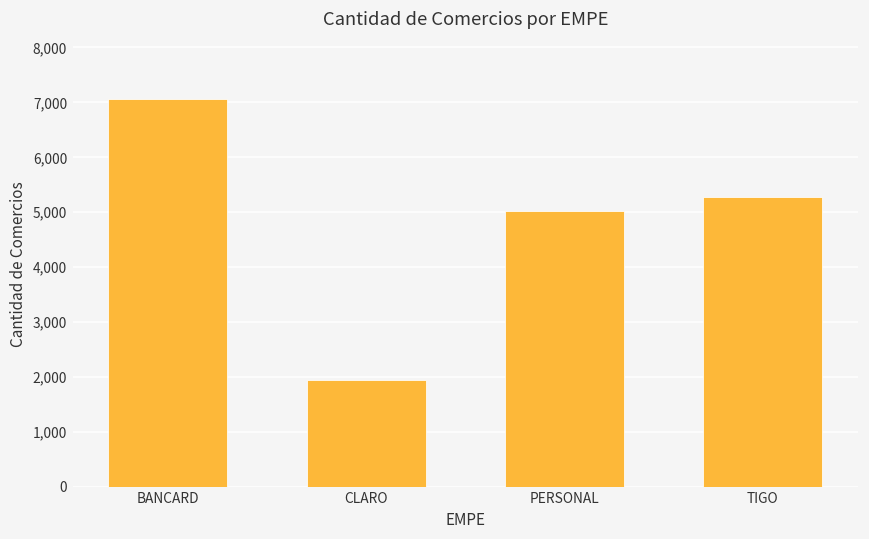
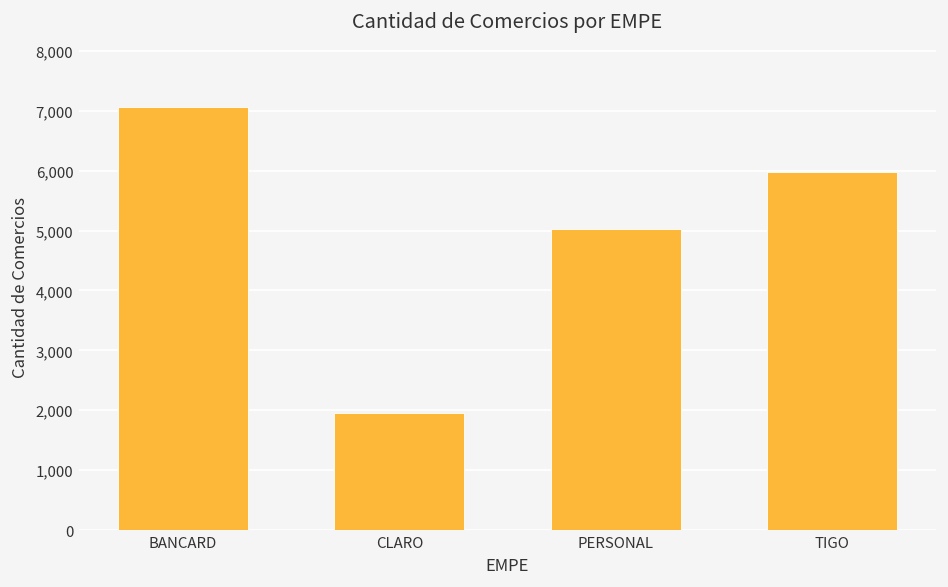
  {
    "BANCARD": "7,100",
    "CLARO": "1,900",
    "PERSONAL": "5,000",
-   "TIGO": "5,300"
+   "TIGO": "6,000"
  }
